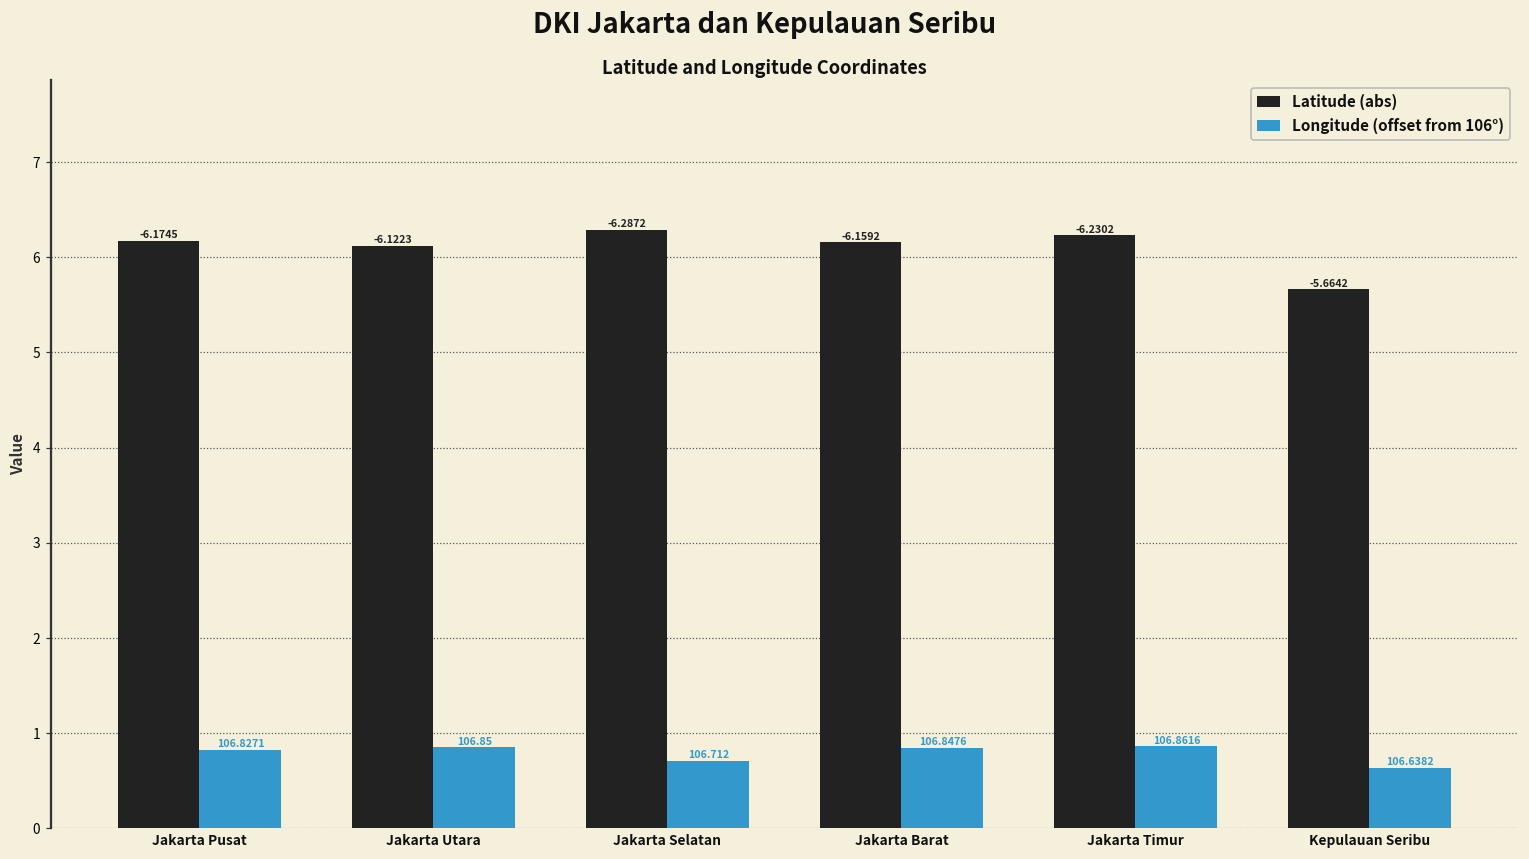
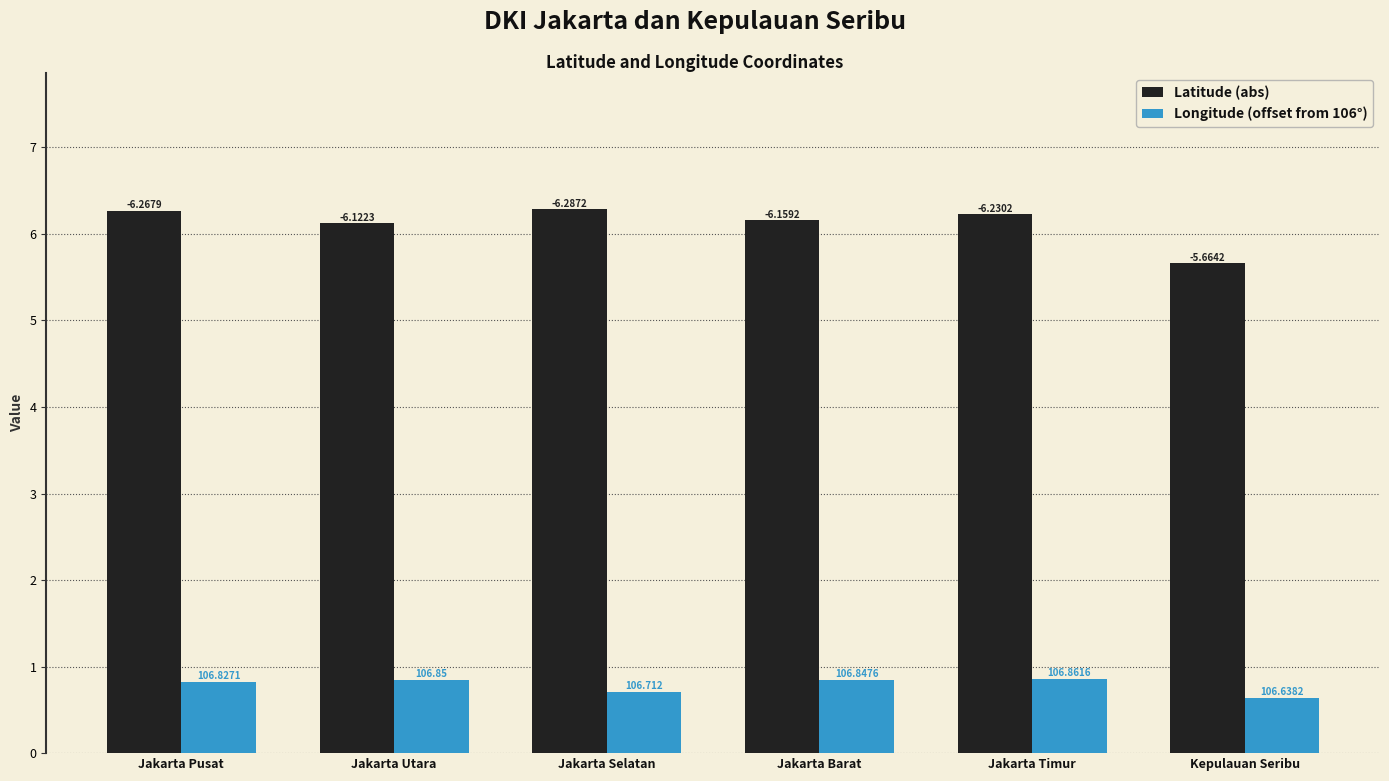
  {
    "Latitude (abs)": {
-     "Jakarta Pusat": -6.1745
+     "Jakarta Pusat": -6.2679
    }
  }
